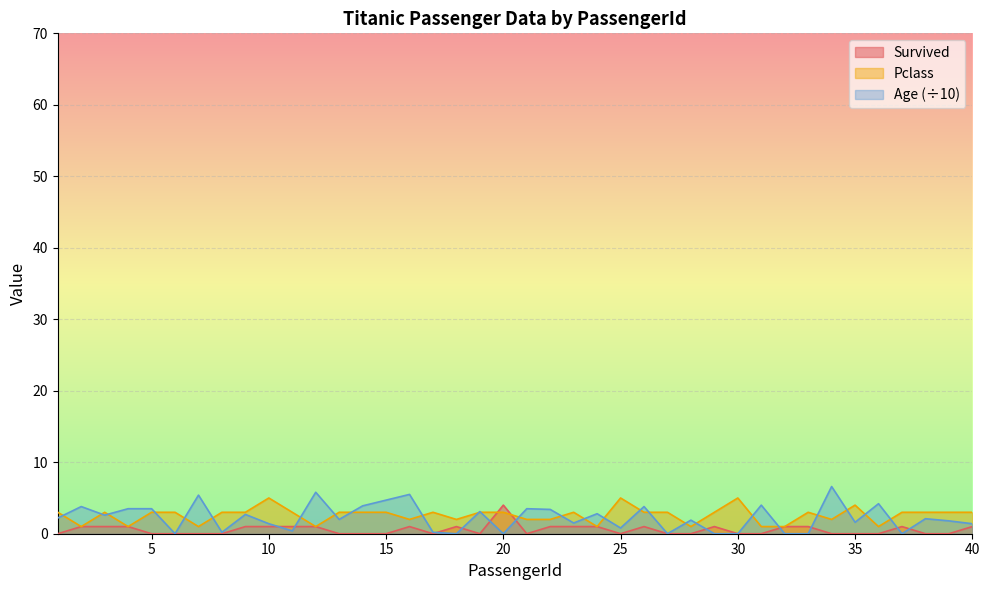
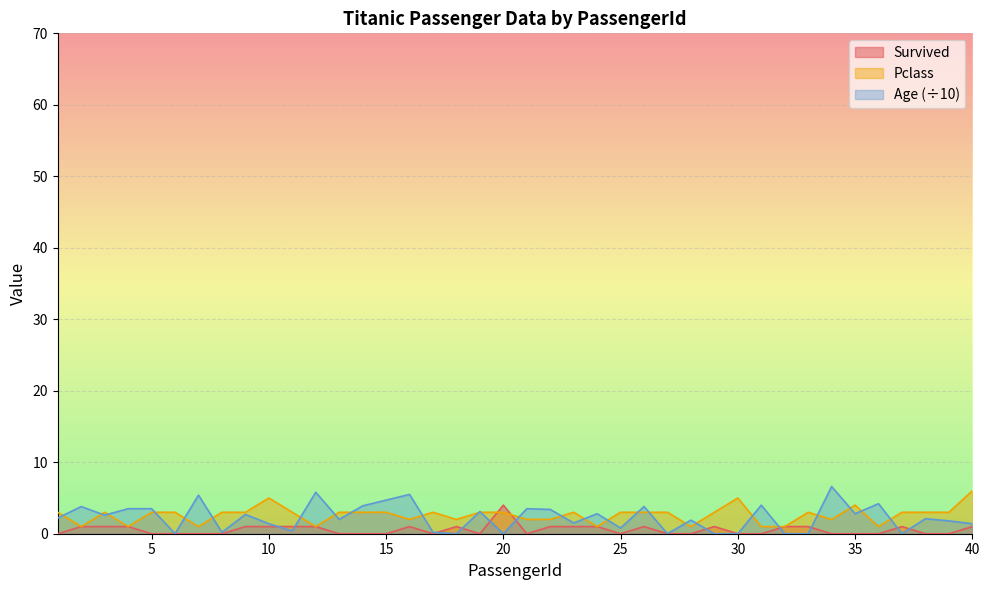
  {
    "Survived": {
      "5": 0,
      "10": 1,
      "15": 0,
      "20": 4,
      "25": 0,
      "35": 0,
      "40": 1
    },
    "Pclass": {
      "5": 3,
      "10": 5,
      "15": 3,
      "20": 3,
-     "25": 5,
+     "25": 3,
      "30": 5,
      "35": 4,
-     "40": 3
+     "40": 6
    },
    "Age (÷10)": {
      "5": 4,
      "10": 1,
      "15": 5,
      "20": 0,
      "25": 1,
-     "35": 2,
+     "35": 3,
      "40": 1
    }
  }
